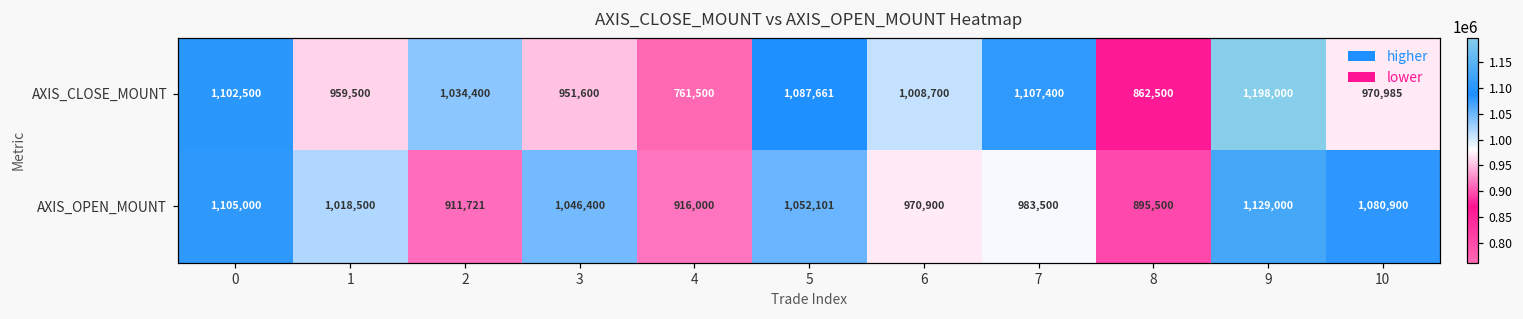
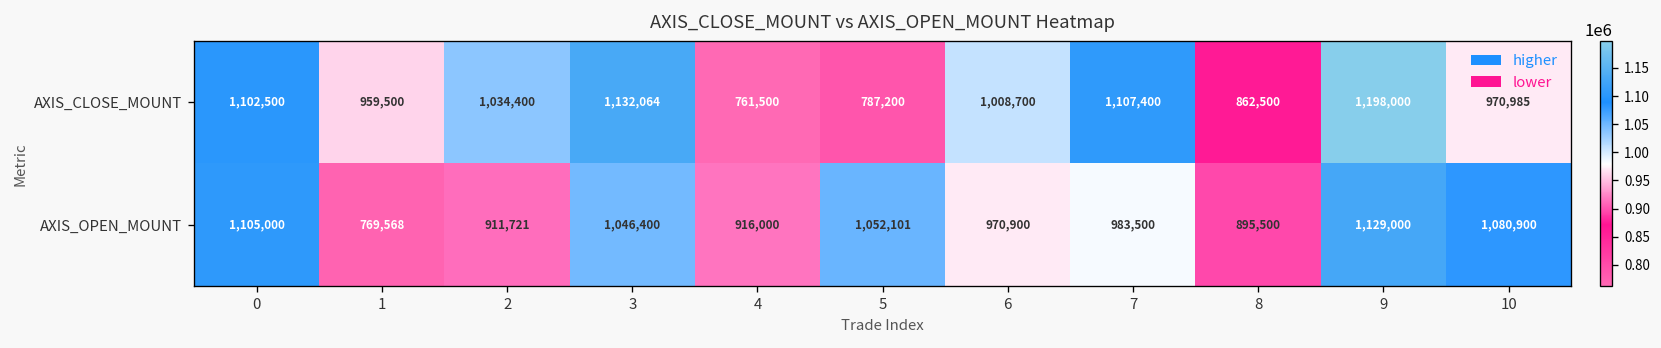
  {
    "AXIS_CLOSE_MOUNT": {
      "0": "1,102,500",
      "1": "959,500",
      "2": "1,034,400",
-     "3": "951,600",
+     "3": "1,132,064",
      "4": "761,500",
-     "5": "1,087,661",
+     "5": "787,200",
      "6": "1,008,700",
      "7": "1,107,400",
      "8": "862,500",
      "9": "1,198,000",
      "10": "970,985"
    },
    "AXIS_OPEN_MOUNT": {
      "0": "1,105,000",
-     "1": "1,018,500",
+     "1": "769,568",
      "2": "911,721",
      "3": "1,046,400",
      "4": "916,000",
      "5": "1,052,101",
      "6": "970,900",
      "7": "983,500",
      "8": "895,500",
      "9": "1,129,000",
      "10": "1,080,900"
    }
  }
